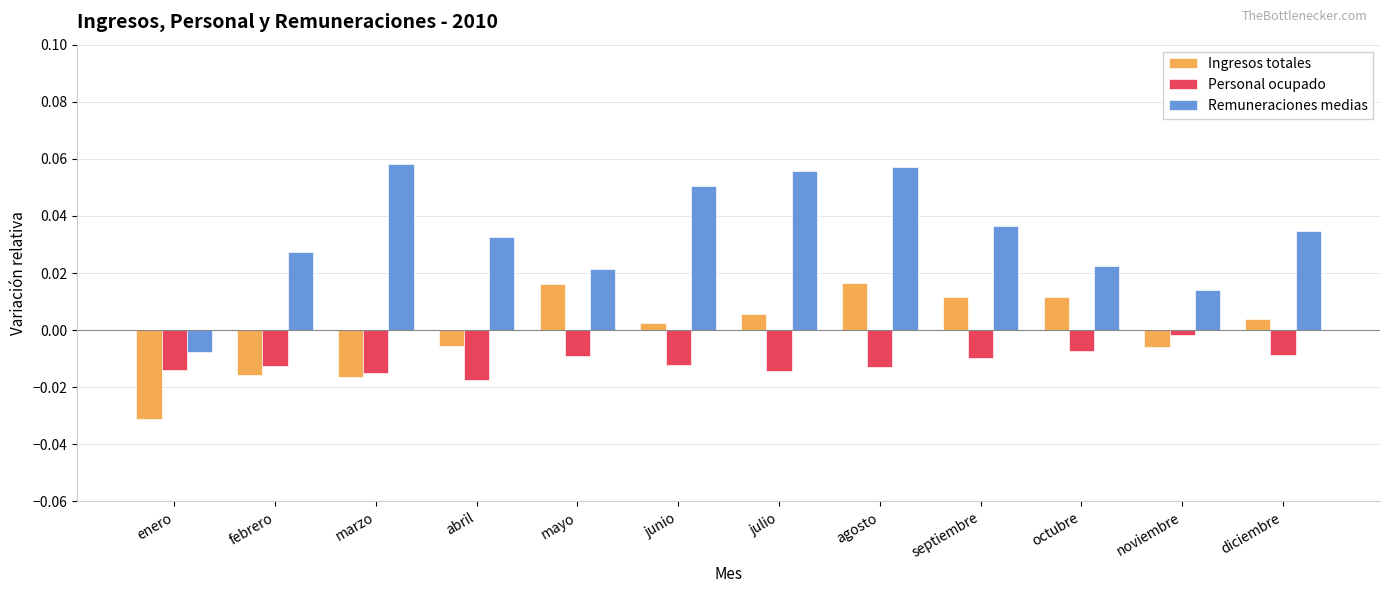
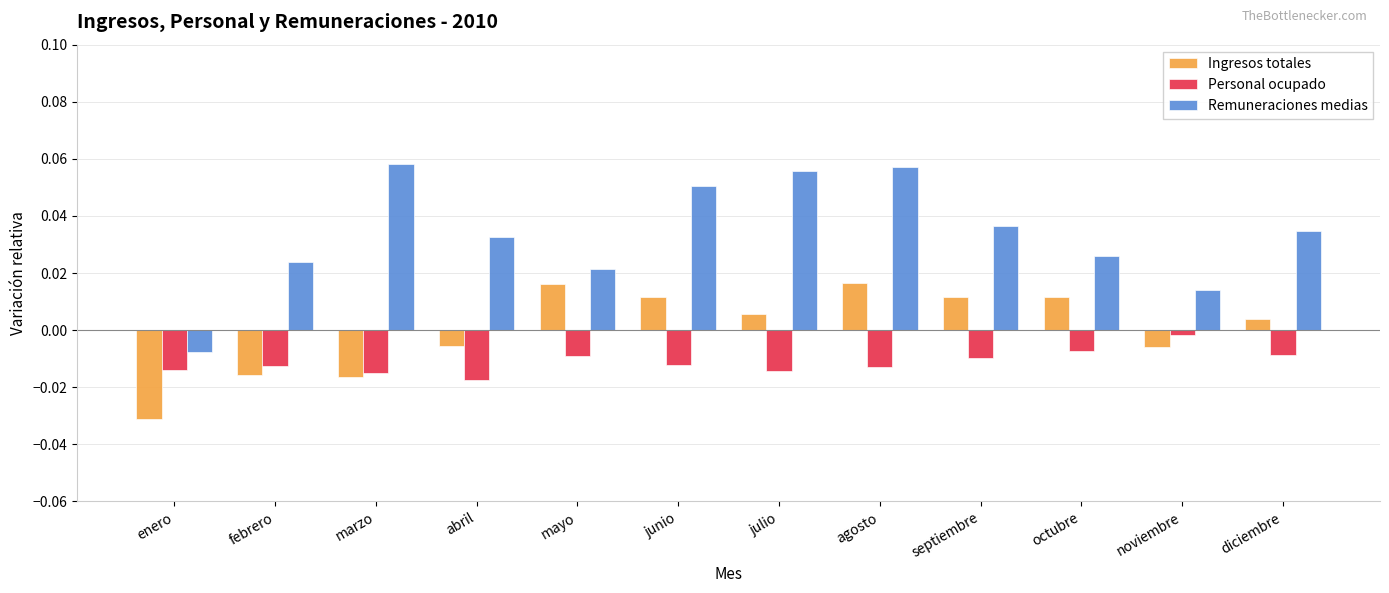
  {
    "Ingresos totales": {
      "enero": -0.031,
      "febrero": -0.016,
      "marzo": -0.016,
      "abril": -0.006,
      "mayo": 0.016,
-     "junio": 0.002,
+     "junio": 0.012,
      "julio": 0.006,
      "agosto": 0.017,
      "septiembre": 0.012,
      "octubre": 0.012,
      "noviembre": -0.006,
      "diciembre": 0.004
    },
    "Personal ocupado": {
      "enero": -0.014,
      "febrero": -0.013,
      "marzo": -0.015,
      "abril": -0.017,
      "mayo": -0.009,
      "junio": -0.012,
      "julio": -0.014,
      "agosto": -0.013,
      "septiembre": -0.010,
      "octubre": -0.007,
      "noviembre": -0.002,
      "diciembre": -0.009
    },
    "Remuneraciones medias": {
      "enero": -0.008,
-     "febrero": 0.027,
+     "febrero": 0.024,
      "marzo": 0.058,
      "abril": 0.033,
      "mayo": 0.021,
      "junio": 0.051,
      "julio": 0.056,
      "agosto": 0.057,
      "septiembre": 0.036,
-     "octubre": 0.022,
+     "octubre": 0.026,
      "noviembre": 0.014,
      "diciembre": 0.035
    }
  }
